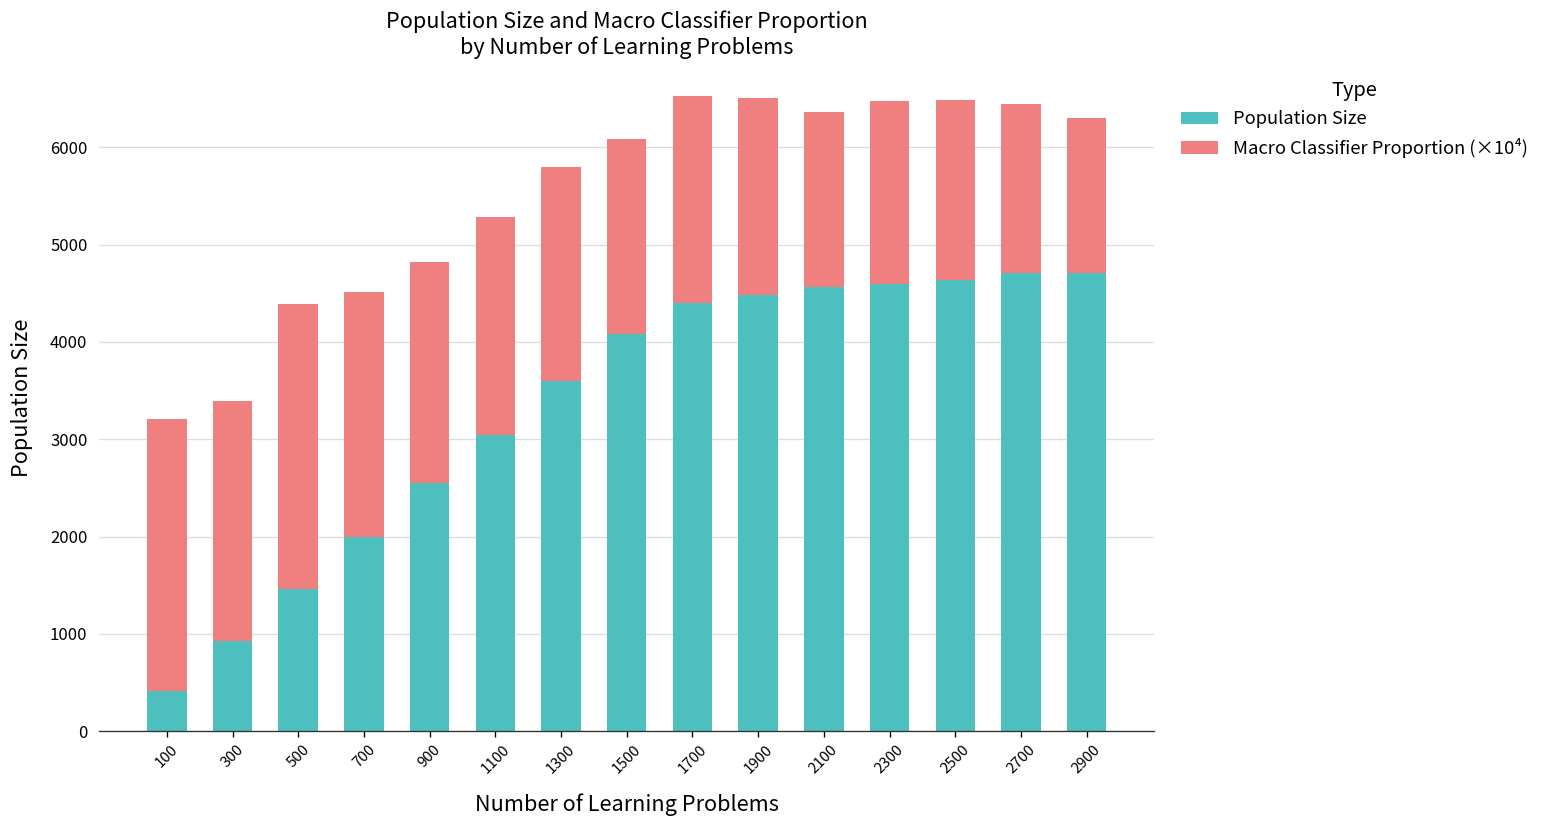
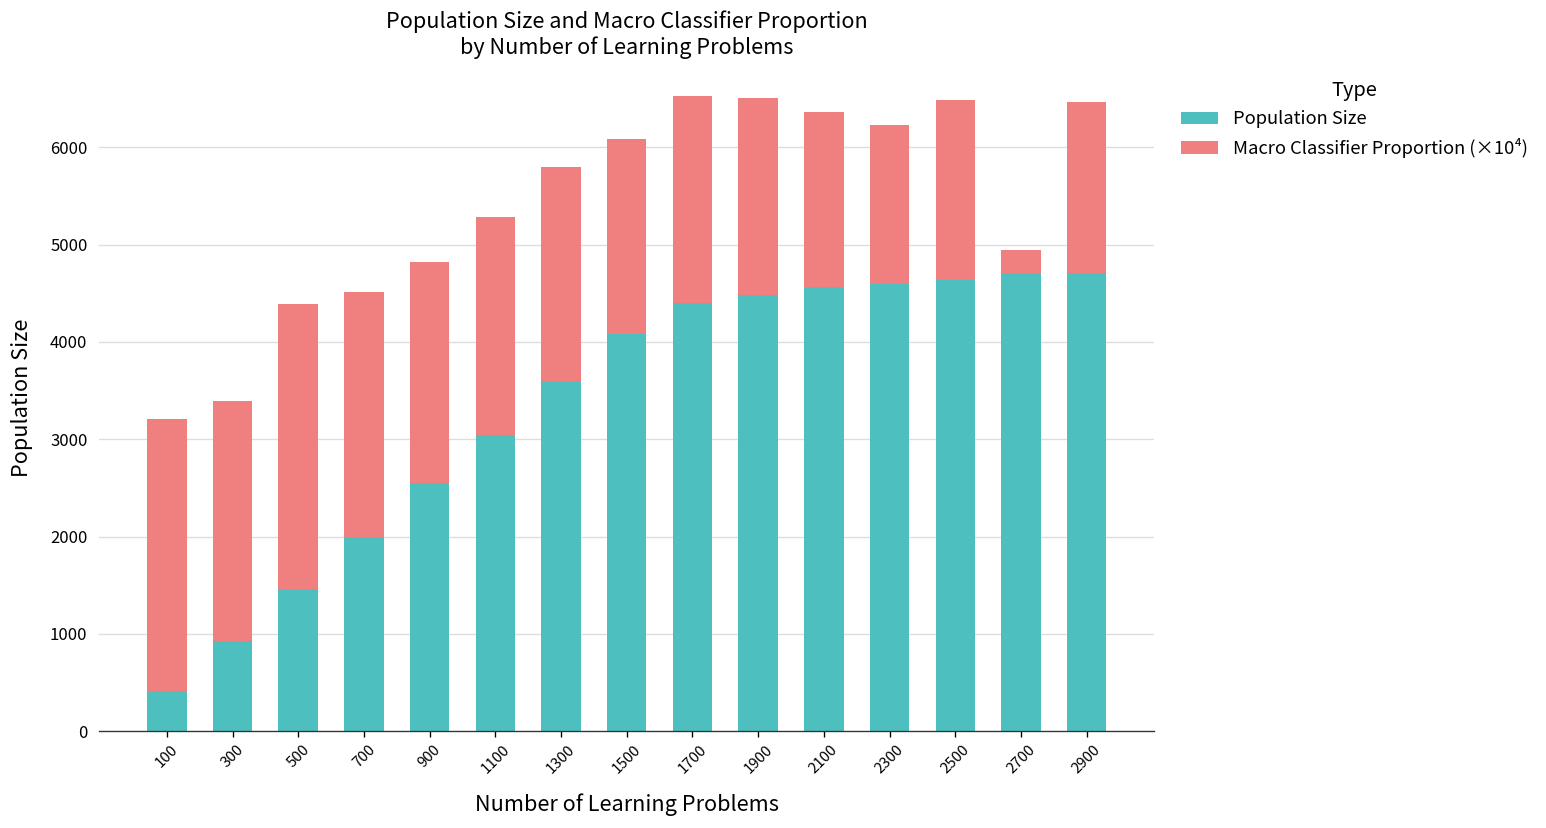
  {
    "Population Size": {
      "100": 400,
      "300": 900,
      "500": 1500,
      "700": 2000,
      "900": 2600,
      "1100": 3000,
      "1300": 3600,
      "1500": 4100,
      "1700": 4400,
      "1900": 4500,
      "2100": 4600,
      "2300": 4600,
      "2500": 4600,
      "2700": 4700,
      "2900": 4700
    },
    "Macro Classifier Proportion (×10⁴)": {
      "100": 2800,
      "300": 2500,
      "500": 2900,
      "700": 2500,
      "900": 2300,
      "1100": 2200,
      "1300": 2200,
      "1500": 2000,
      "1700": 2100,
      "1900": 2000,
      "2100": 1800,
-     "2300": 1900,
+     "2300": 1600,
      "2500": 1800,
-     "2700": 1700,
-     "2900": 1600
+     "2700": 200,
+     "2900": 1800
    }
  }
